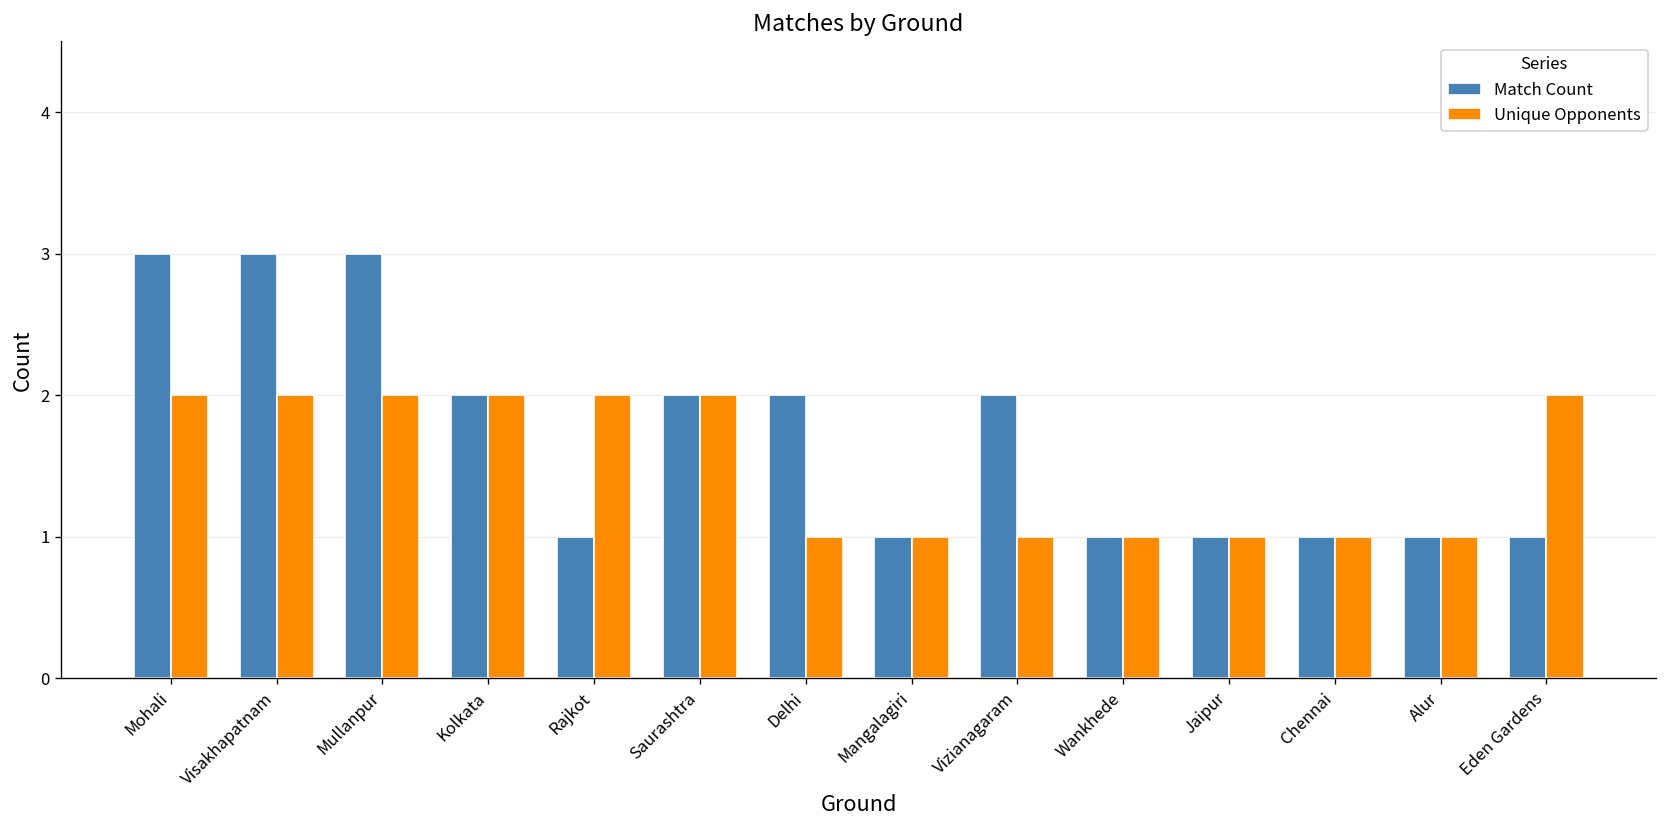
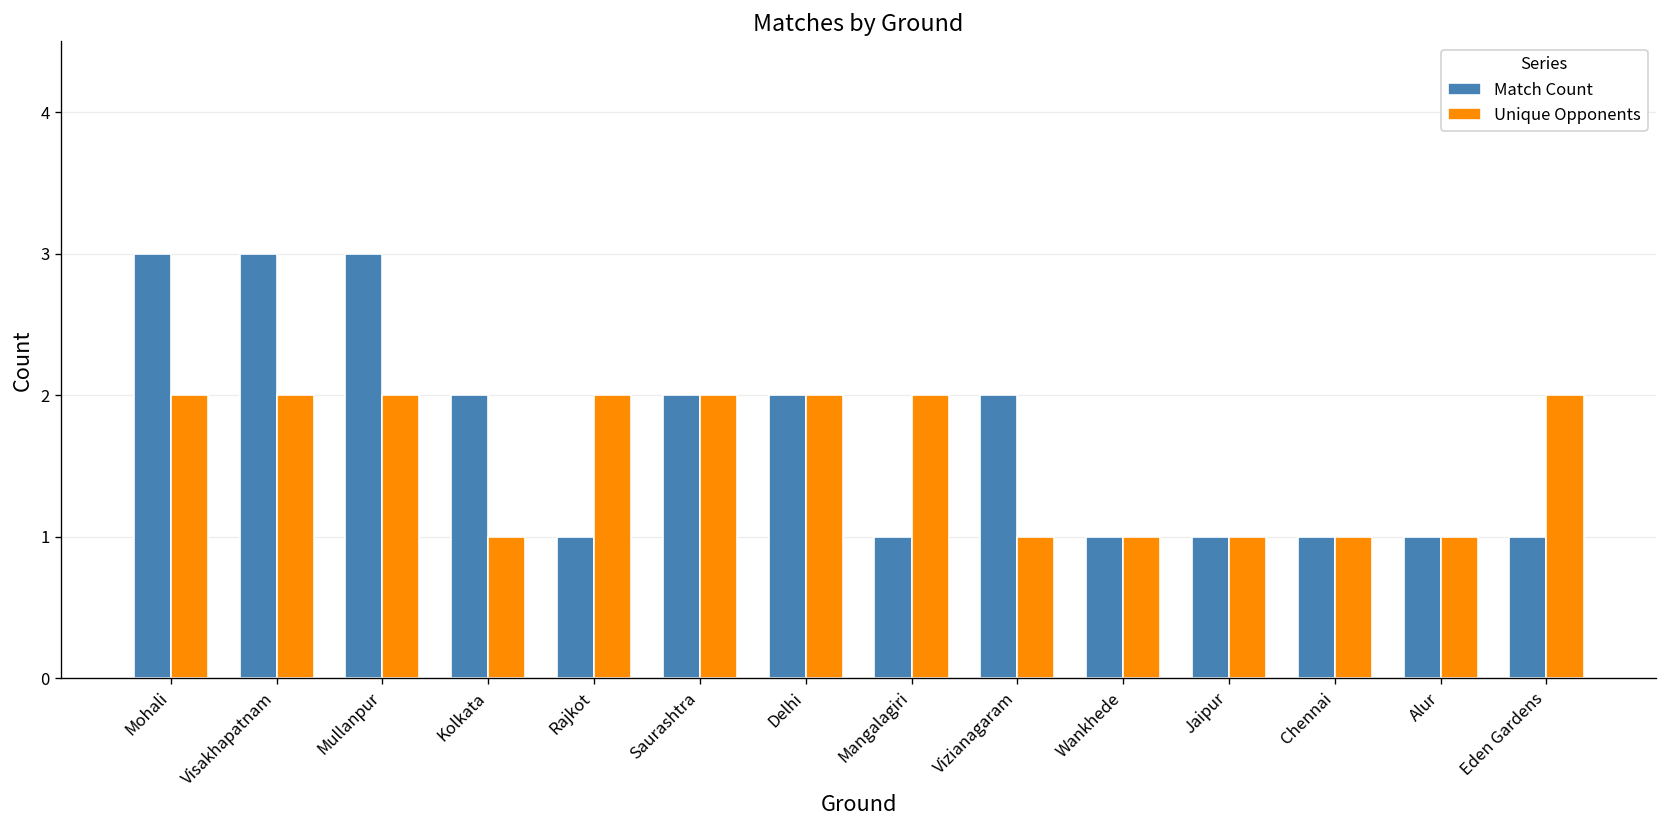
  {
    "Match Count": {
      "Mohali": 3,
      "Visakhapatnam": 3,
      "Mullanpur": 3,
      "Kolkata": 2,
      "Rajkot": 1,
      "Saurashtra": 2,
      "Delhi": 2,
      "Mangalagiri": 1,
      "Vizianagaram": 2,
      "Wankhede": 1,
      "Jaipur": 1,
      "Chennai": 1,
      "Alur": 1,
      "Eden Gardens": 1
    },
    "Unique Opponents": {
      "Mohali": 2,
      "Visakhapatnam": 2,
      "Mullanpur": 2,
-     "Kolkata": 2,
+     "Kolkata": 1,
      "Rajkot": 2,
      "Saurashtra": 2,
-     "Delhi": 1,
-     "Mangalagiri": 1,
+     "Delhi": 2,
+     "Mangalagiri": 2,
      "Vizianagaram": 1,
      "Wankhede": 1,
      "Jaipur": 1,
      "Chennai": 1,
      "Alur": 1,
      "Eden Gardens": 2
    }
  }
